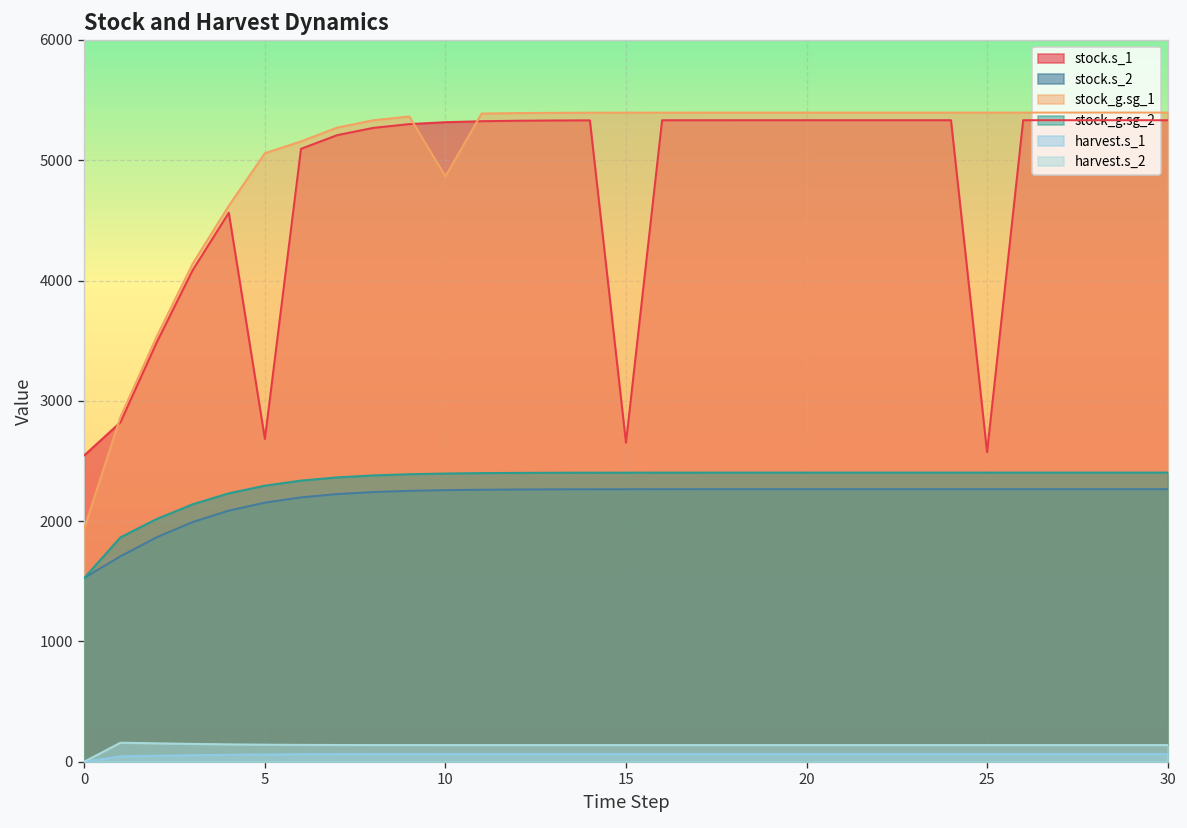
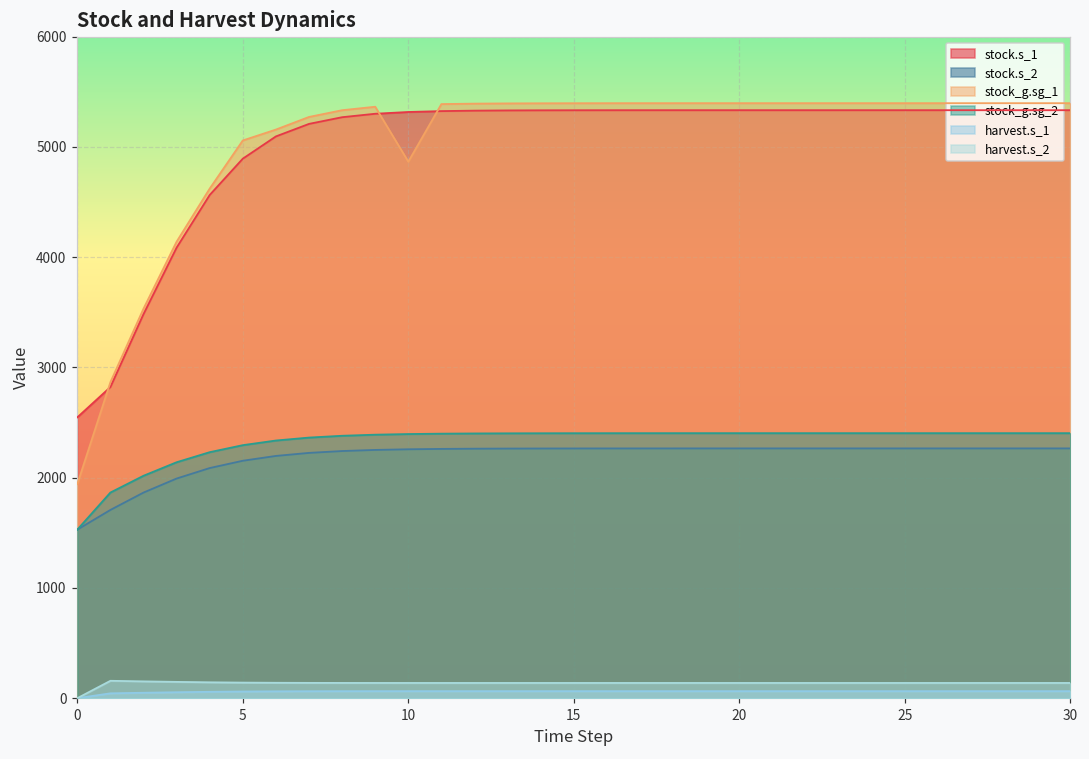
  {
    "stock.s_1": {
      "0": 2550,
-     "5": 2680,
+     "5": 4890,
      "10": 5320,
-     "15": 2650,
+     "15": 5330,
      "20": 5330,
-     "25": 2570,
+     "25": 5330,
      "30": 5330
    },
    "stock_g.sg_1": {
      "0": 1940,
      "5": 5060,
      "10": 4870,
      "15": 5400,
      "20": 5400,
      "25": 5400,
      "30": 5400
    }
  }
